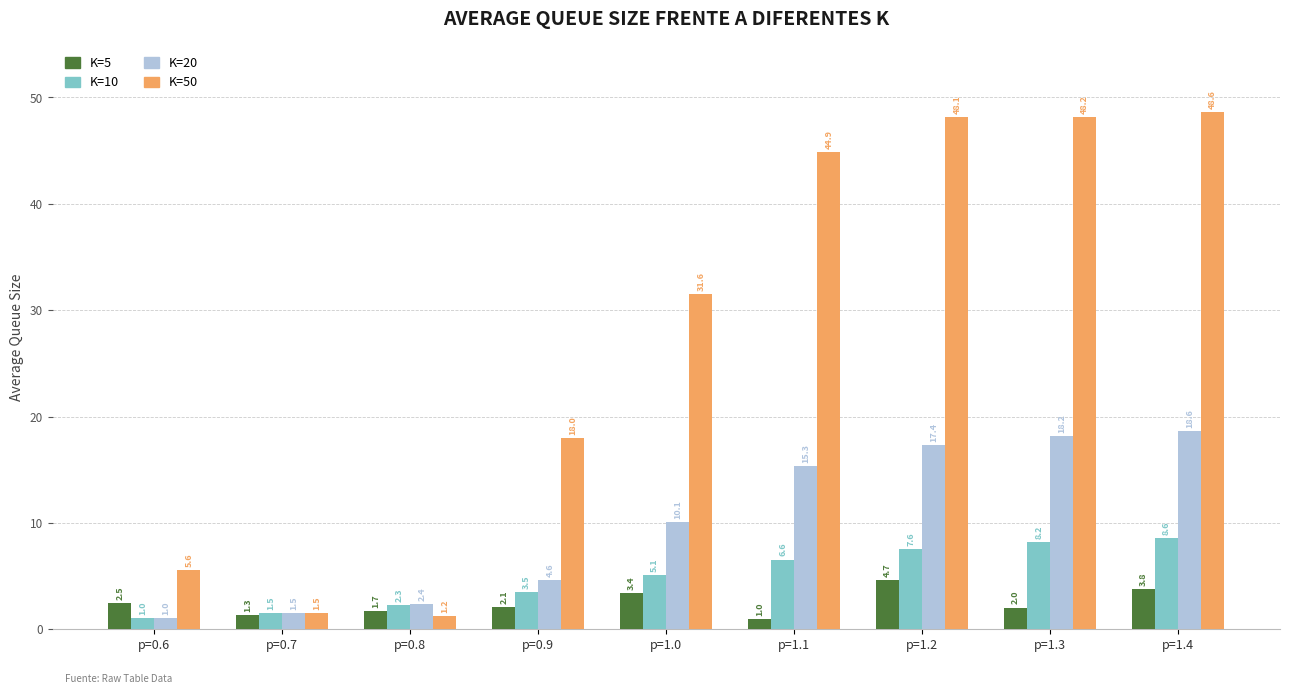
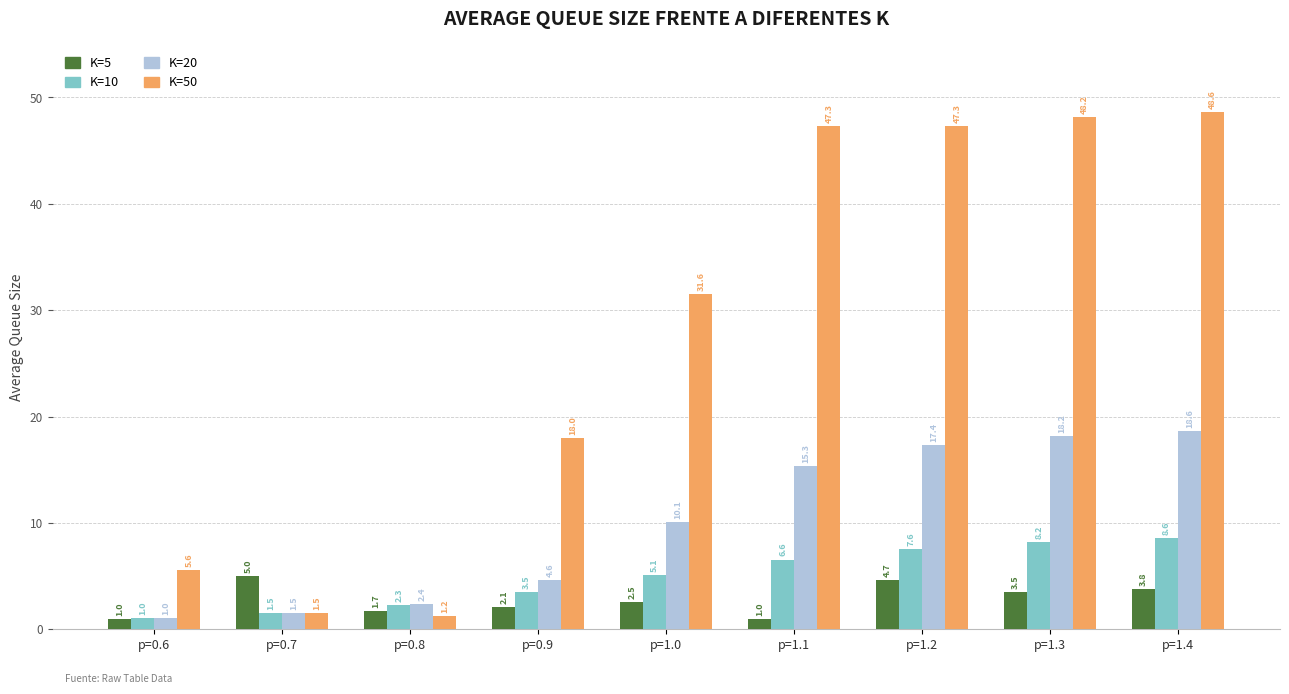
  {
    "K=5": {
-     "p=0.6": 2.5,
-     "p=0.7": 1.3,
+     "p=0.6": 1.0,
+     "p=0.7": 5.0,
      "p=0.8": 1.7,
      "p=0.9": 2.1,
-     "p=1.0": 3.4,
+     "p=1.0": 2.5,
      "p=1.1": 1.0,
      "p=1.2": 4.7,
-     "p=1.3": 2.0,
+     "p=1.3": 3.5,
      "p=1.4": 3.8
    },
    "K=50": {
      "p=0.6": 5.6,
      "p=0.7": 1.5,
      "p=0.8": 1.2,
      "p=0.9": 18.0,
      "p=1.0": 31.6,
-     "p=1.1": 44.9,
-     "p=1.2": 48.1,
+     "p=1.1": 47.3,
+     "p=1.2": 47.3,
      "p=1.3": 48.2,
      "p=1.4": 48.6
    }
  }
